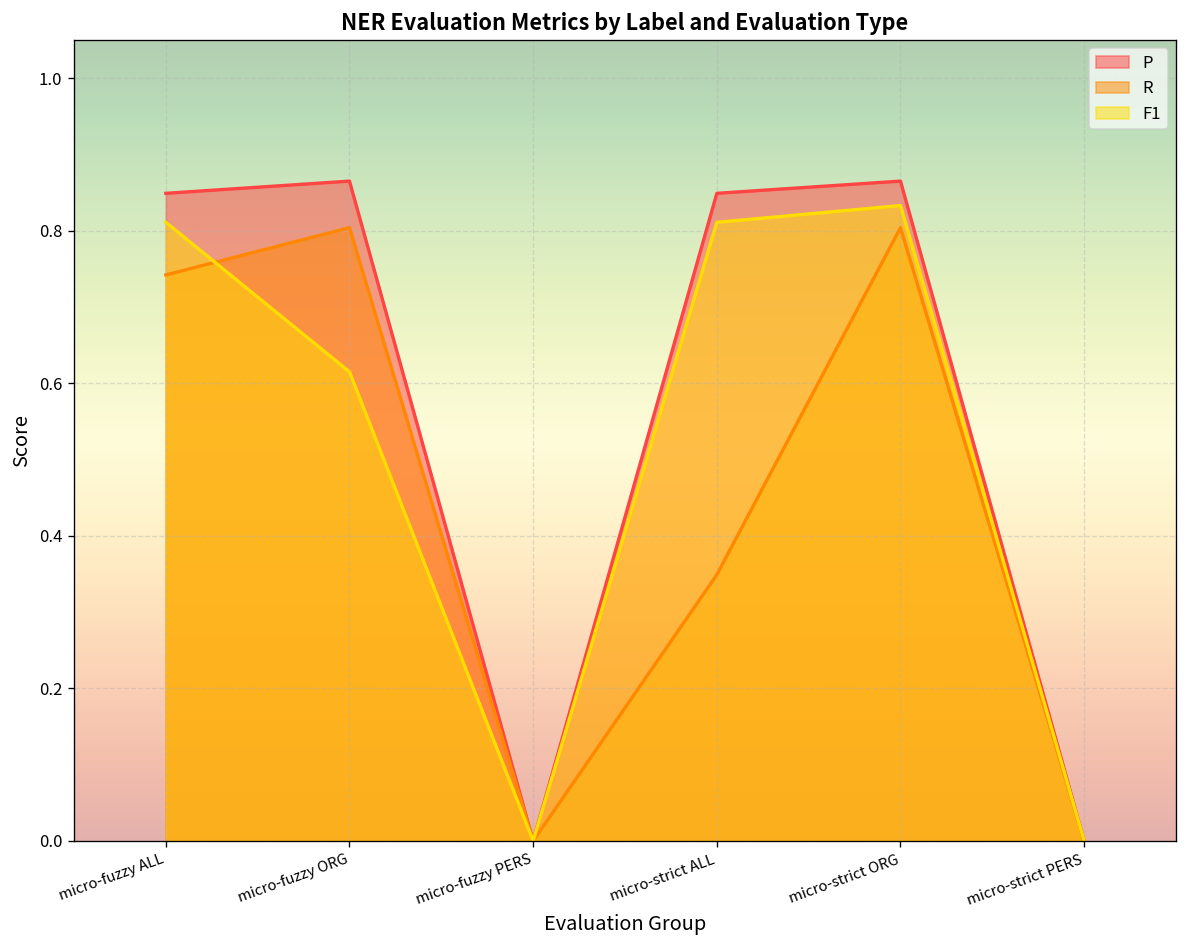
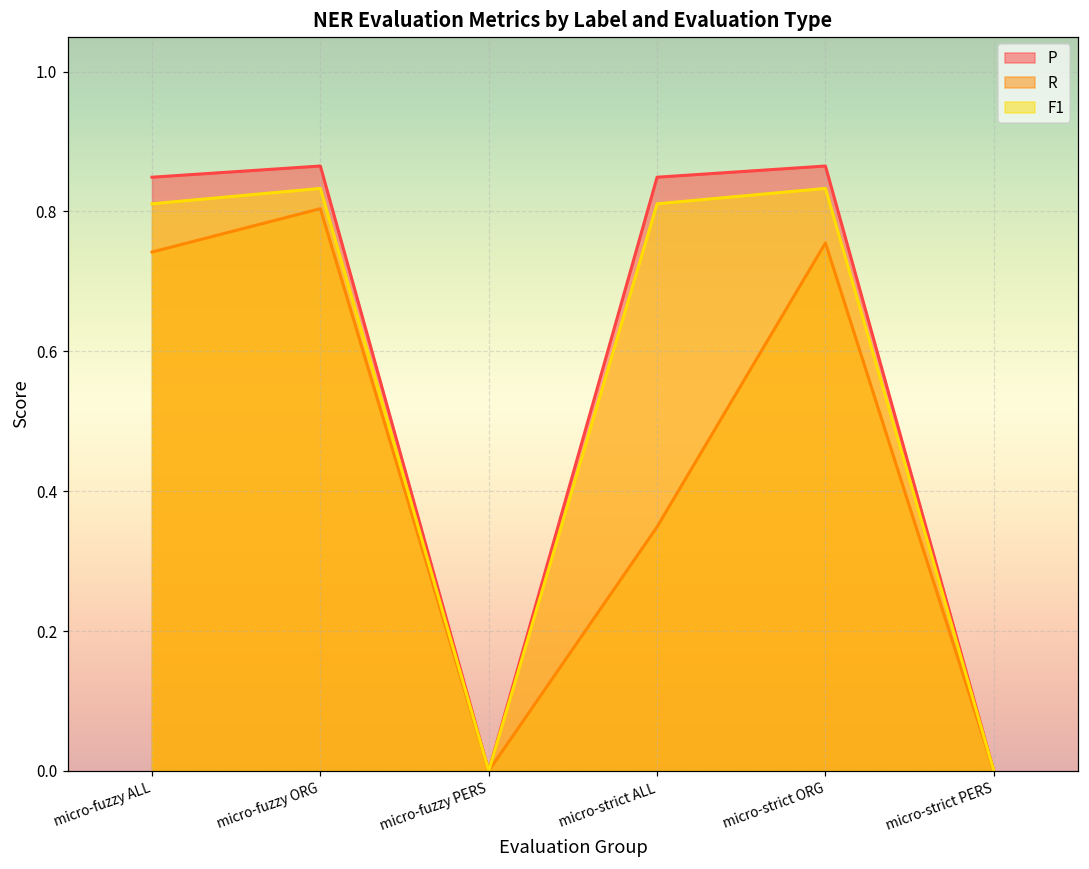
  {
    "P": {
      "micro-fuzzy ALL": 0.85,
      "micro-fuzzy ORG": 0.87,
      "micro-strict ALL": 0.85,
      "micro-strict ORG": 0.87
    },
    "R": {
      "micro-fuzzy ALL": 0.74,
      "micro-fuzzy ORG": 0.80,
      "micro-strict ALL": 0.35,
-     "micro-strict ORG": 0.80
+     "micro-strict ORG": 0.76
    },
    "F1": {
      "micro-fuzzy ALL": 0.81,
-     "micro-fuzzy ORG": 0.62,
+     "micro-fuzzy ORG": 0.83,
      "micro-strict ALL": 0.81,
      "micro-strict ORG": 0.83
    }
  }
